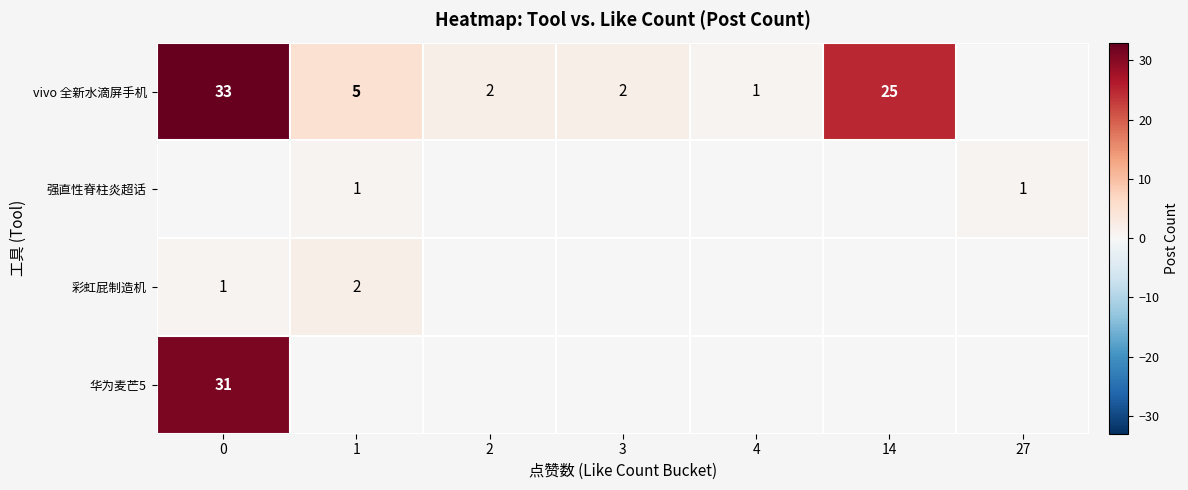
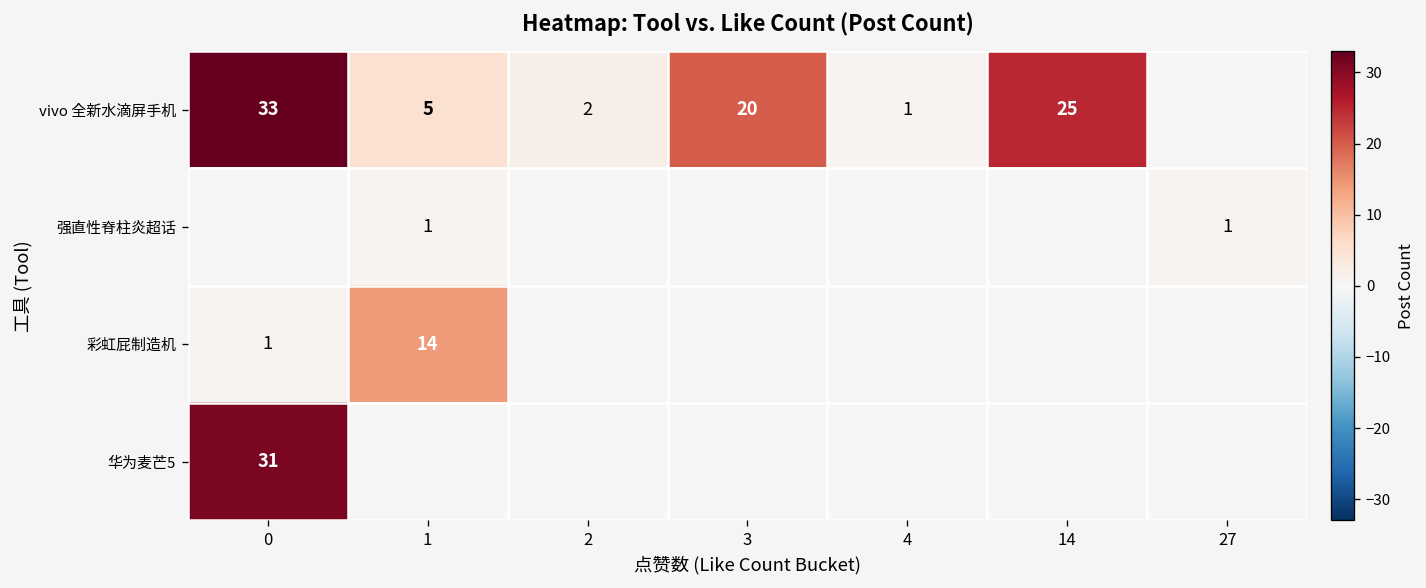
  {
    "vivo 全新水滴屏手机": {
      "0": 33,
      "1": 5,
      "2": 2,
-     "3": 2,
+     "3": 20,
      "4": 1,
      "14": 25
    },
    "强直性脊柱炎超话": {
      "1": 1,
      "27": 1
    },
    "彩虹屁制造机": {
      "0": 1,
-     "1": 2
+     "1": 14
    },
    "华为麦芒5": {
      "0": 31
    }
  }
